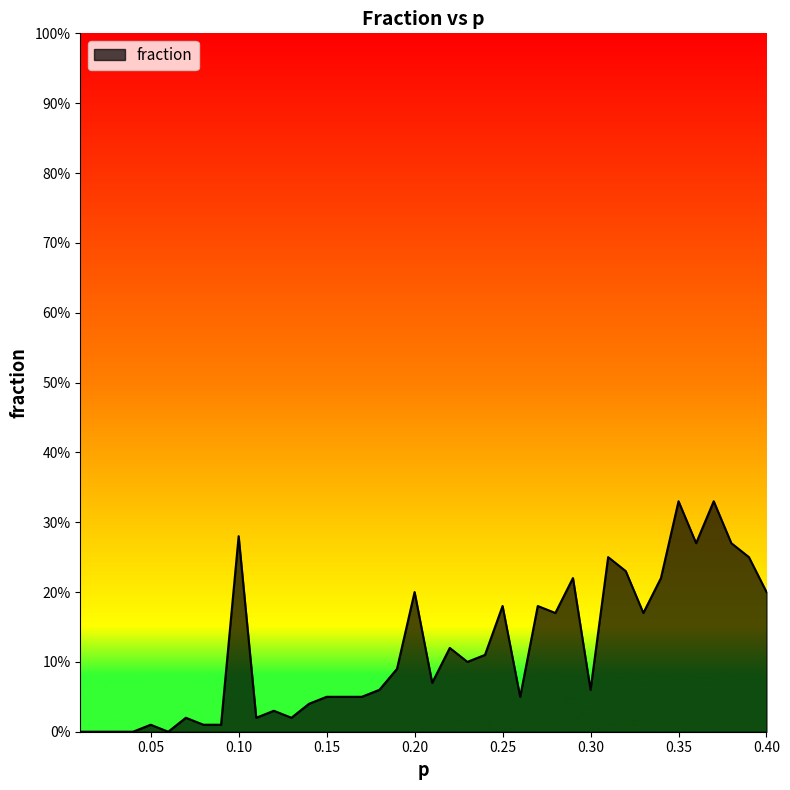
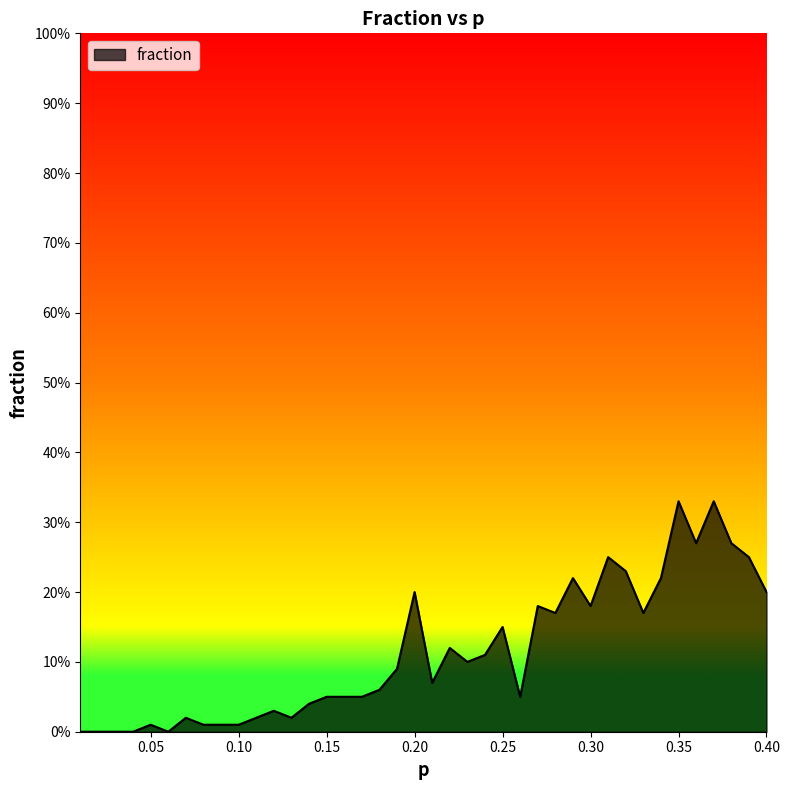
  {
    "0.05": "1%",
-   "0.10": "28%",
+   "0.10": "1%",
    "0.15": "5%",
    "0.20": "20%",
-   "0.25": "18%",
-   "0.30": "6%",
+   "0.25": "15%",
+   "0.30": "18%",
    "0.35": "33%",
    "0.40": "20%"
  }
